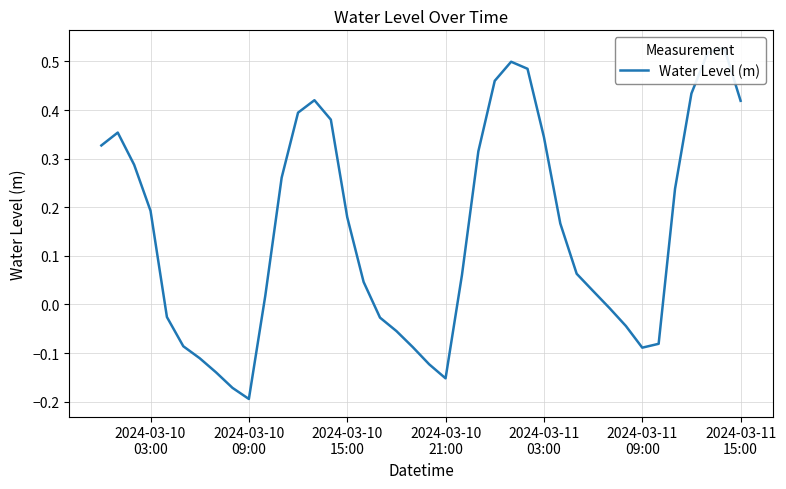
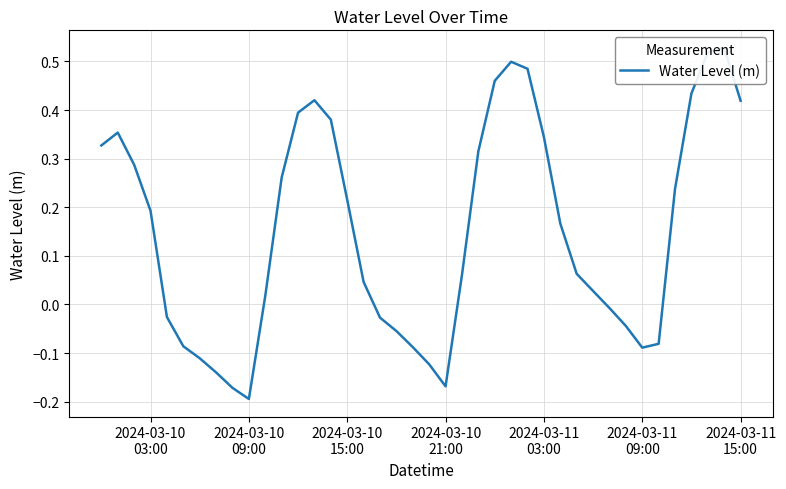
  {
    "2024-03-10 03:00": 0.19,
    "2024-03-10 09:00": -0.19,
-   "2024-03-10 15:00": 0.18,
-   "2024-03-10 21:00": -0.15,
+   "2024-03-10 15:00": 0.22,
+   "2024-03-10 21:00": -0.17,
    "2024-03-11 03:00": 0.34,
    "2024-03-11 09:00": -0.09,
    "2024-03-11 15:00": 0.42
  }
